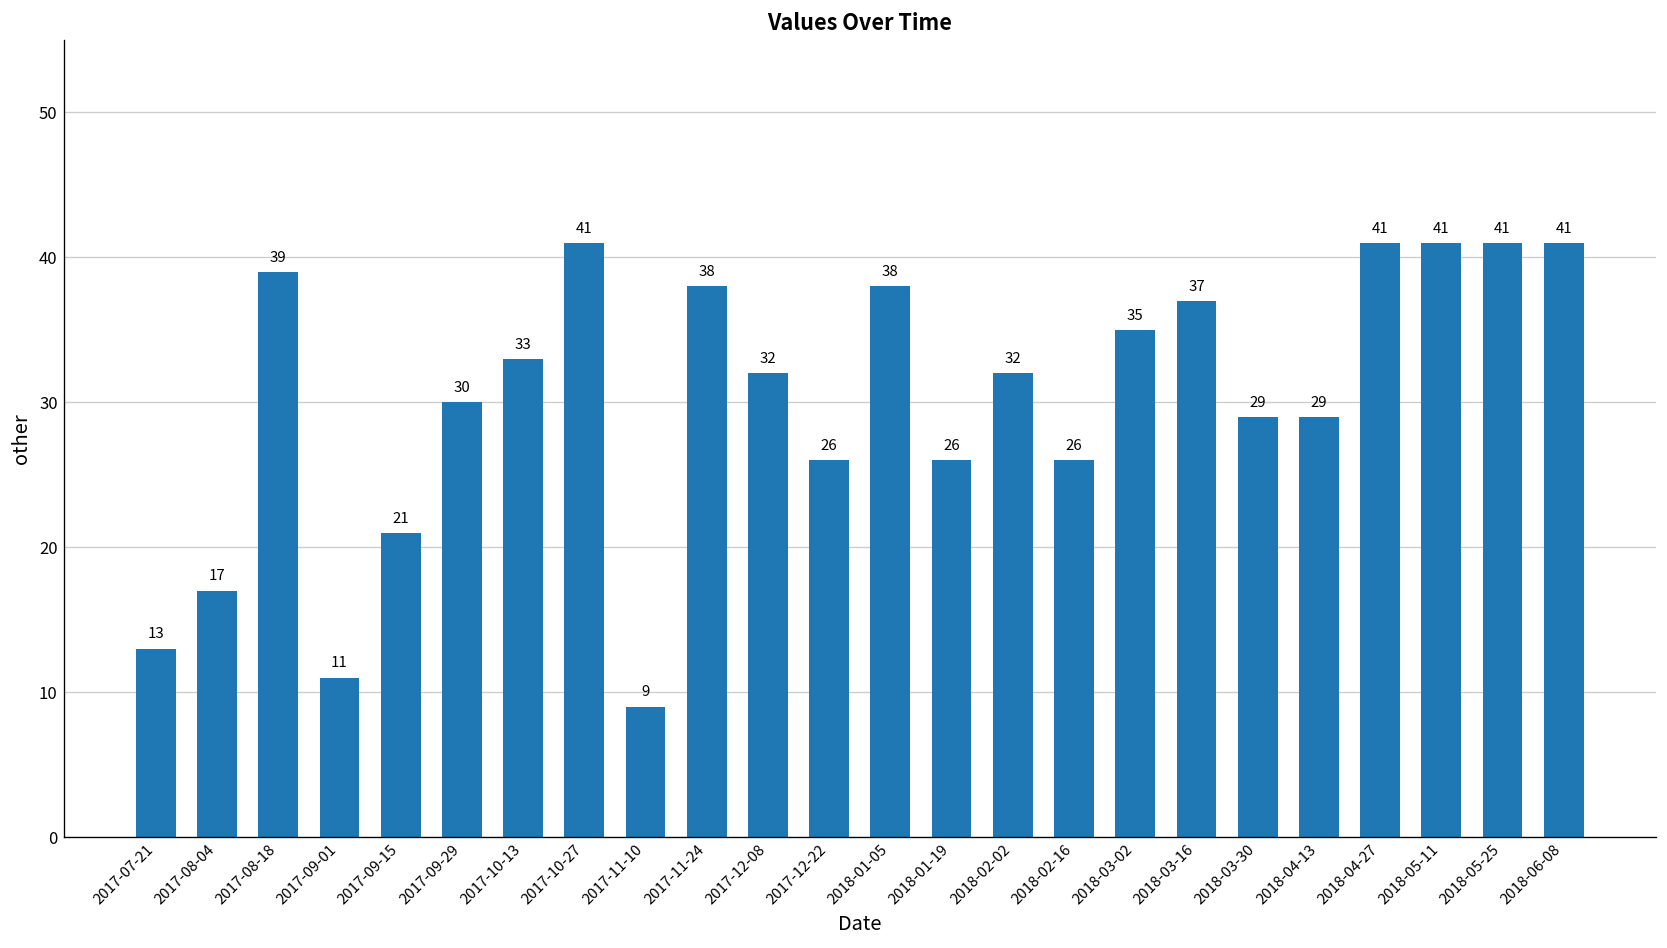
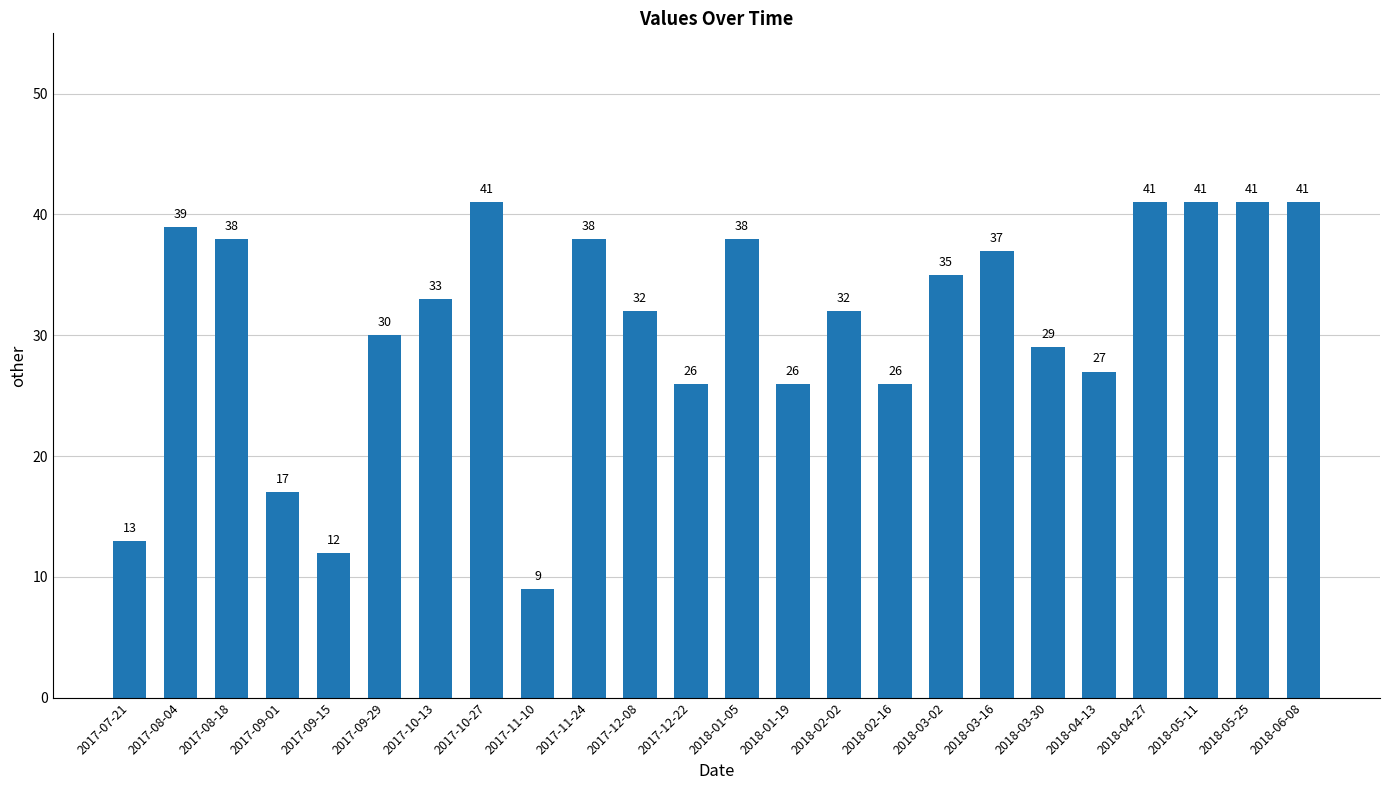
  {
    "2017-07-21": 13,
-   "2017-08-04": 17,
-   "2017-08-18": 39,
-   "2017-09-01": 11,
-   "2017-09-15": 21,
+   "2017-08-04": 39,
+   "2017-08-18": 38,
+   "2017-09-01": 17,
+   "2017-09-15": 12,
    "2017-09-29": 30,
    "2017-10-13": 33,
    "2017-10-27": 41,
    "2017-11-10": 9,
    "2017-11-24": 38,
    "2017-12-08": 32,
    "2017-12-22": 26,
    "2018-01-05": 38,
    "2018-01-19": 26,
    "2018-02-02": 32,
    "2018-02-16": 26,
    "2018-03-02": 35,
    "2018-03-16": 37,
    "2018-03-30": 29,
-   "2018-04-13": 29,
+   "2018-04-13": 27,
    "2018-04-27": 41,
    "2018-05-11": 41,
    "2018-05-25": 41,
    "2018-06-08": 41
  }
